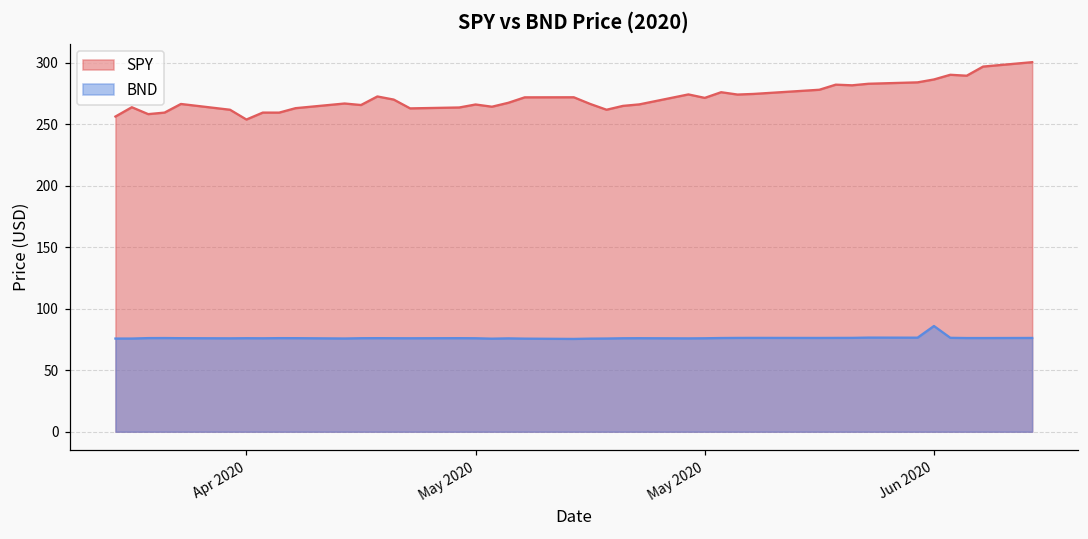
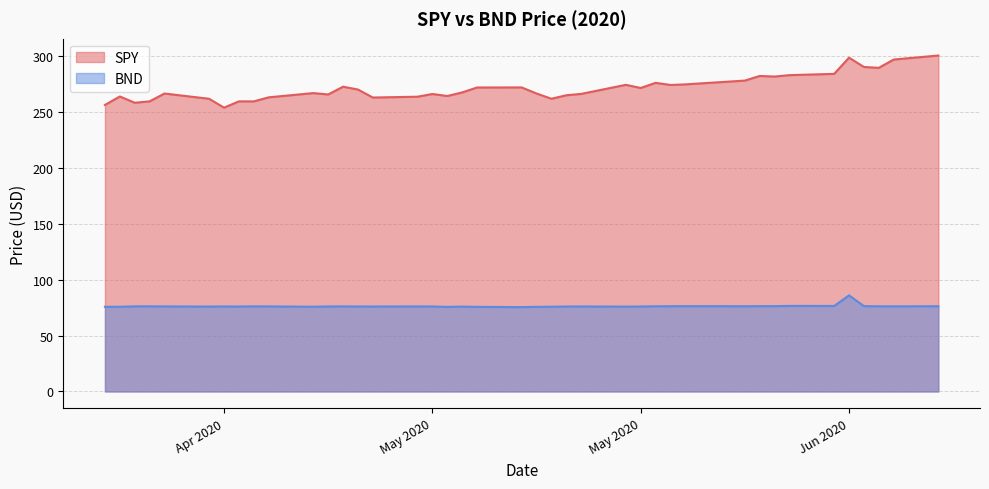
  {
    "SPY": {
      "Apr 2020": 254,
-     "Jun 2020": 286
+     "Jun 2020": 299
    },
    "BND": {
      "Apr 2020": 76,
      "Jun 2020": 86
    }
  }
